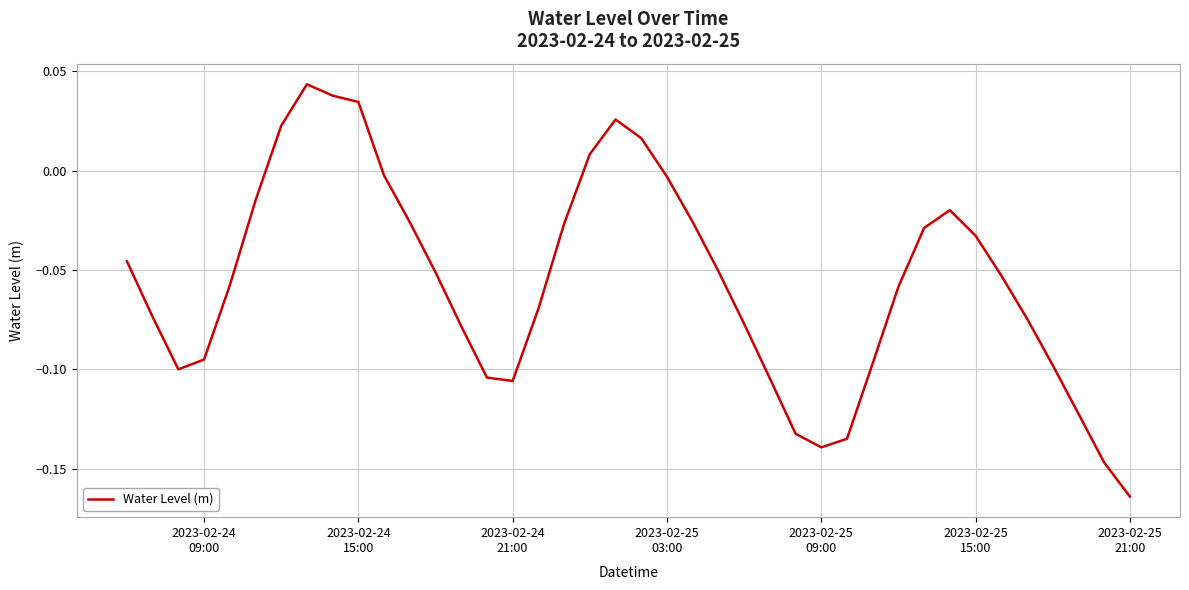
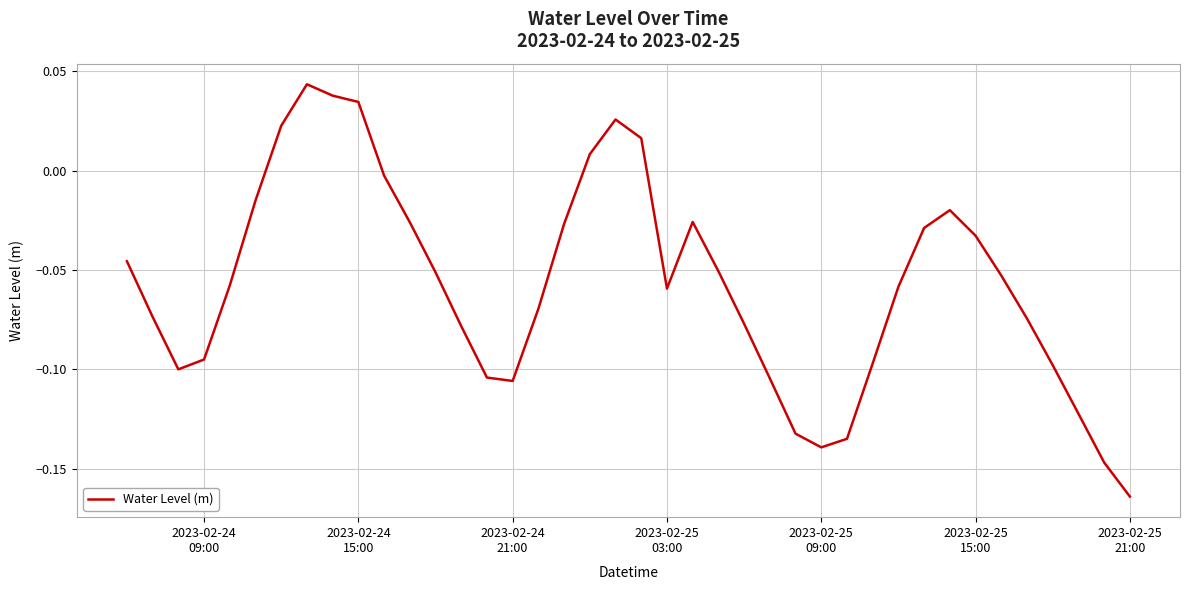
  {
    "2023-02-24 09:00": -0.095,
    "2023-02-24 15:00": 0.035,
    "2023-02-24 21:00": -0.106,
-   "2023-02-25 03:00": -0.003,
+   "2023-02-25 03:00": -0.059,
    "2023-02-25 09:00": -0.139,
    "2023-02-25 15:00": -0.033,
    "2023-02-25 21:00": -0.164
  }
